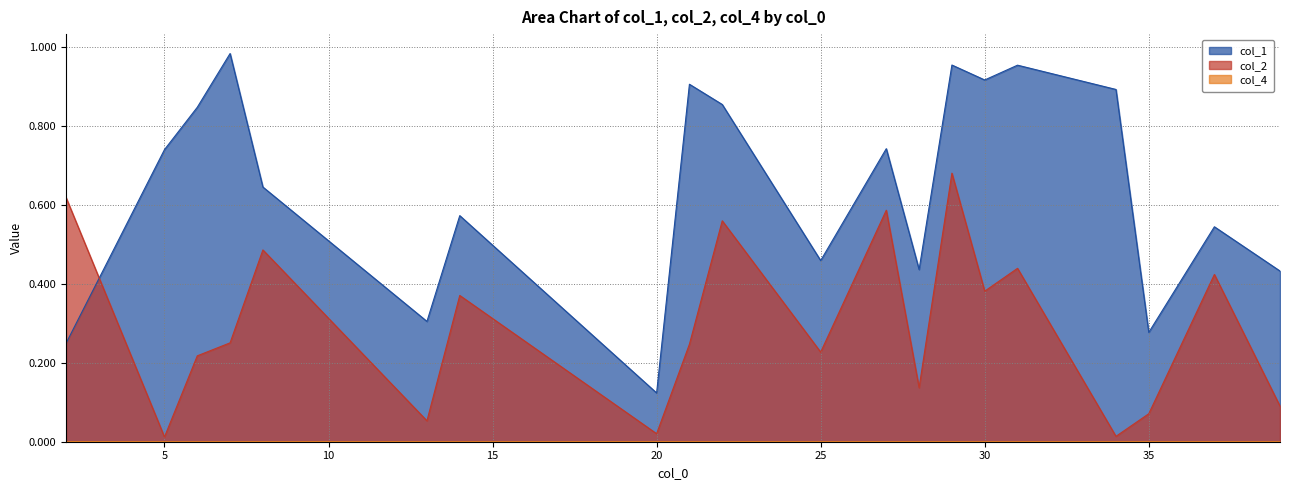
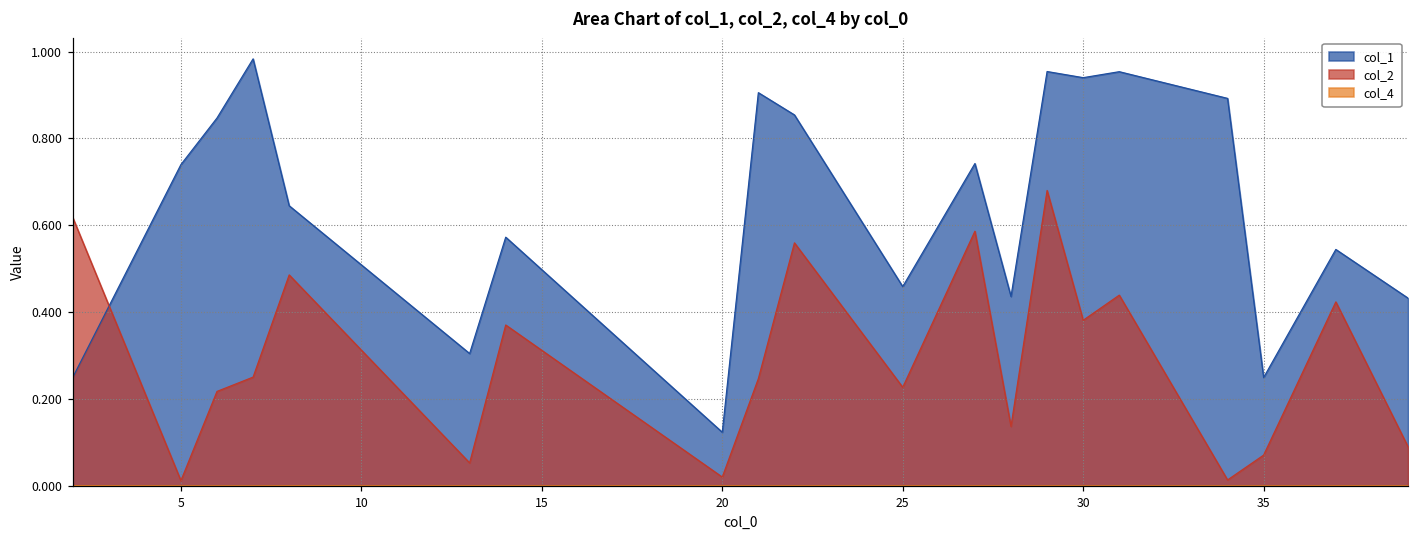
  {
    "col_1": {
      "5": 0.74,
      "20": 0.12,
      "25": 0.46,
-     "30": 0.92,
-     "35": 0.28
+     "30": 0.94,
+     "35": 0.25
    },
    "col_2": {
      "5": 0.01,
      "20": 0.02,
      "25": 0.23,
      "30": 0.38,
      "35": 0.07
    },
    "col_4": {
      "5": 0.00,
      "20": 0.00,
      "25": 0.00,
      "30": 0.00,
      "35": 0.00
    }
  }
